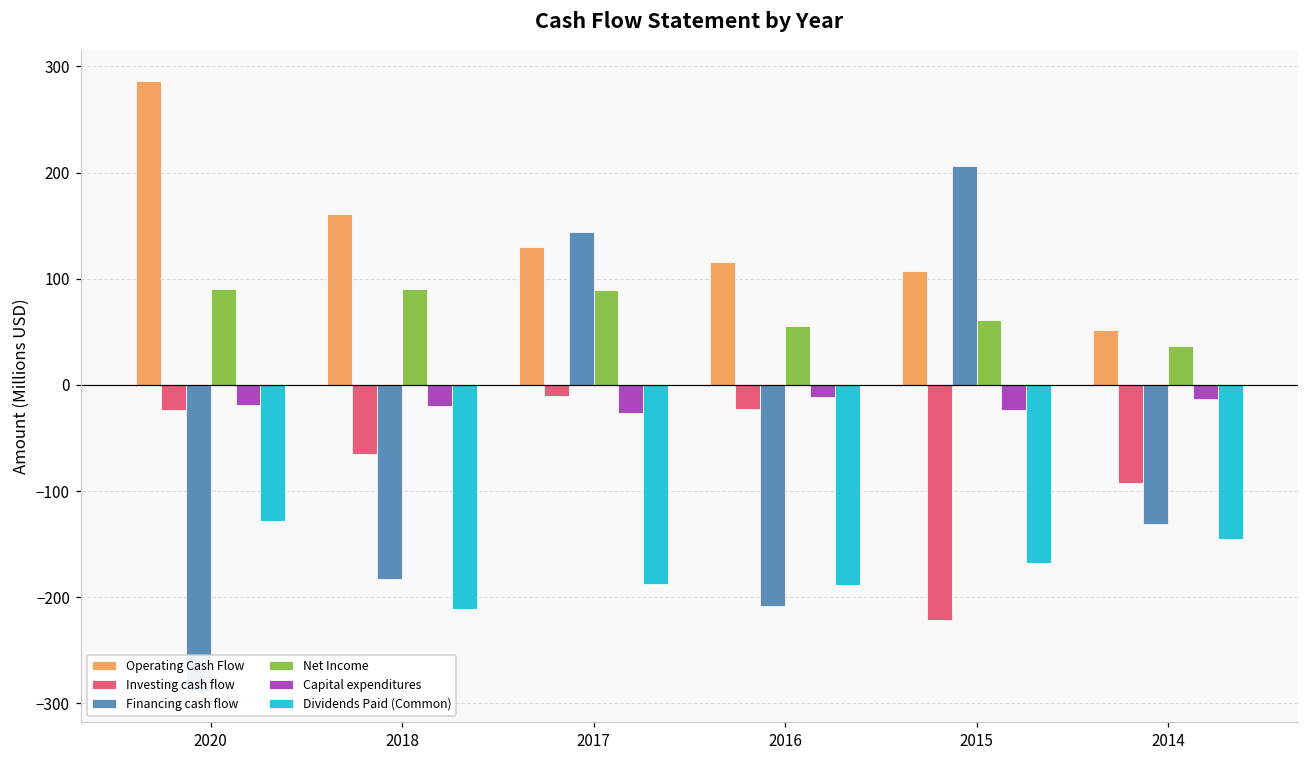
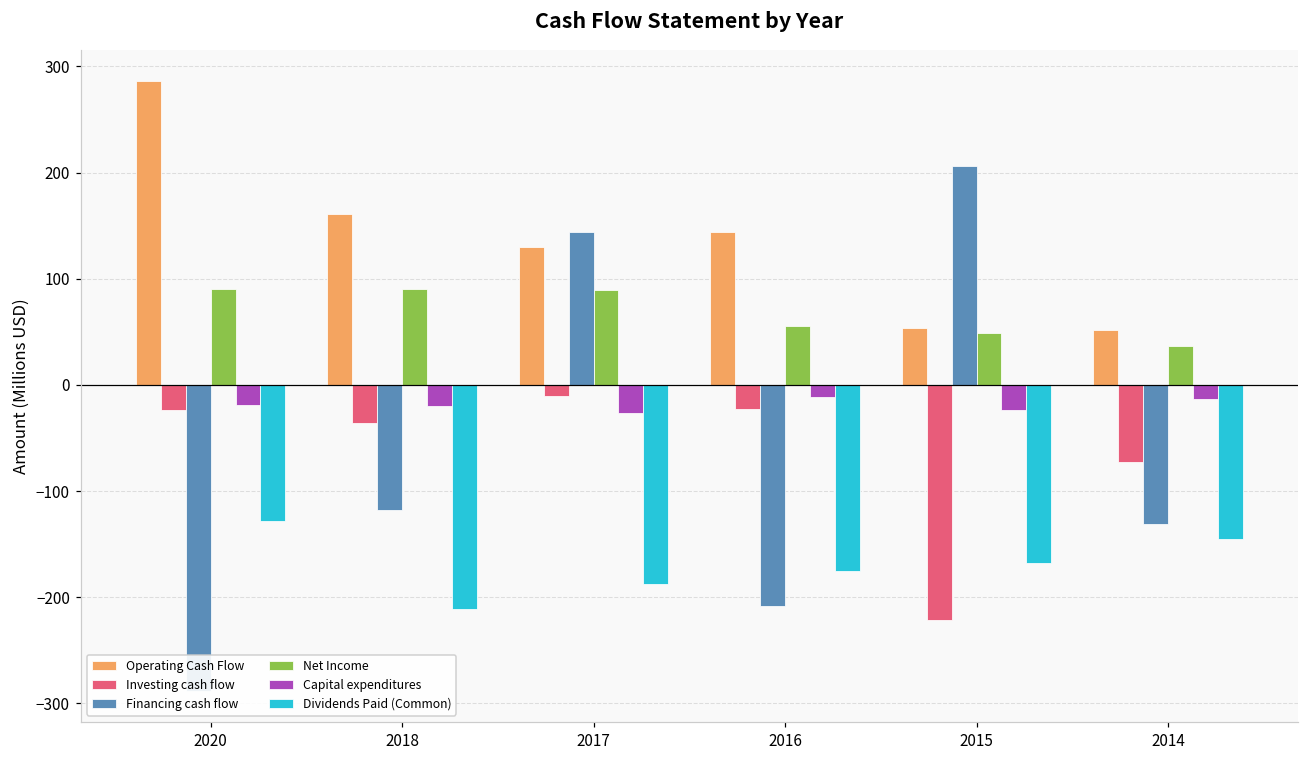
  {
    "Operating Cash Flow": {
      "2020": 290,
      "2018": 160,
      "2017": 130,
-     "2016": 120,
-     "2015": 110,
+     "2016": 140,
+     "2015": 50,
      "2014": 50
    },
    "Investing cash flow": {
      "2020": -20,
-     "2018": -70,
+     "2018": -40,
      "2017": -10,
      "2016": -20,
      "2015": -220,
-     "2014": -90
+     "2014": -70
    },
    "Financing cash flow": {
-     "2018": -180,
+     "2018": -120,
      "2017": 140,
      "2016": -210,
      "2015": 210,
      "2014": -130
    },
    "Net Income": {
      "2020": 90,
      "2018": 90,
      "2017": 90,
      "2016": 60,
-     "2015": 60,
+     "2015": 50,
      "2014": 40
    },
    "Capital expenditures": {
      "2020": -20,
      "2018": -20,
      "2017": -30,
      "2016": -10,
      "2015": -20,
      "2014": -10
    },
    "Dividends Paid (Common)": {
      "2020": -130,
      "2018": -210,
      "2017": -190,
-     "2016": -190,
+     "2016": -180,
      "2015": -170,
      "2014": -140
    }
  }
